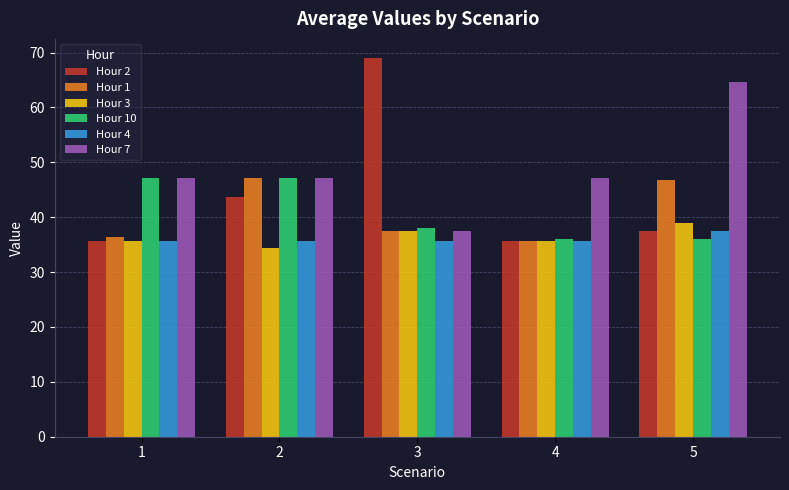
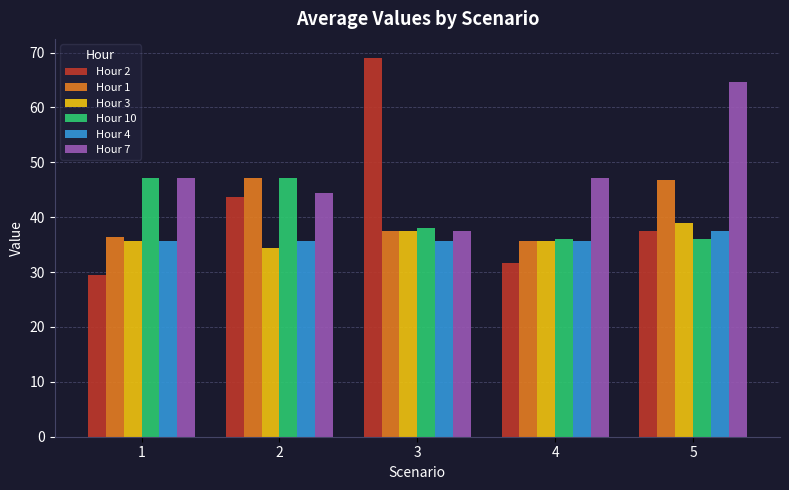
  {
    "Hour 2": {
-     "1": 36,
+     "1": 30,
      "2": 44,
      "3": 69,
-     "4": 36,
+     "4": 32,
      "5": 37
    },
    "Hour 1": {
      "1": 36,
      "2": 47,
      "3": 37,
      "4": 36,
      "5": 47
    },
    "Hour 3": {
      "1": 36,
      "2": 34,
      "3": 37,
      "4": 36,
      "5": 39
    },
    "Hour 10": {
      "1": 47,
      "2": 47,
      "3": 38,
      "4": 36,
      "5": 36
    },
    "Hour 4": {
      "1": 36,
      "2": 36,
      "3": 36,
      "4": 36,
      "5": 37
    },
    "Hour 7": {
      "1": 47,
-     "2": 47,
+     "2": 44,
      "3": 37,
      "4": 47,
      "5": 65
    }
  }
